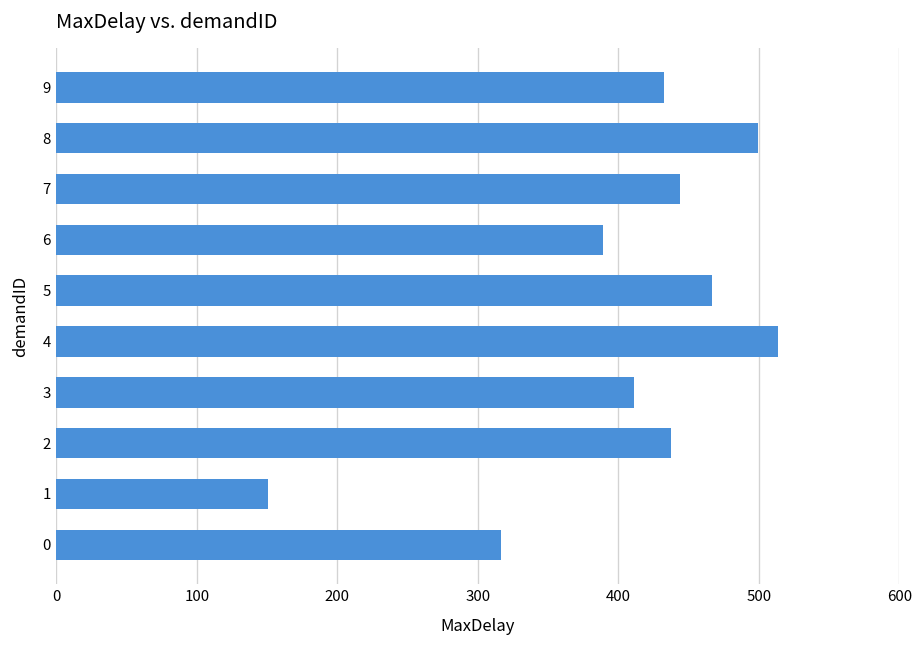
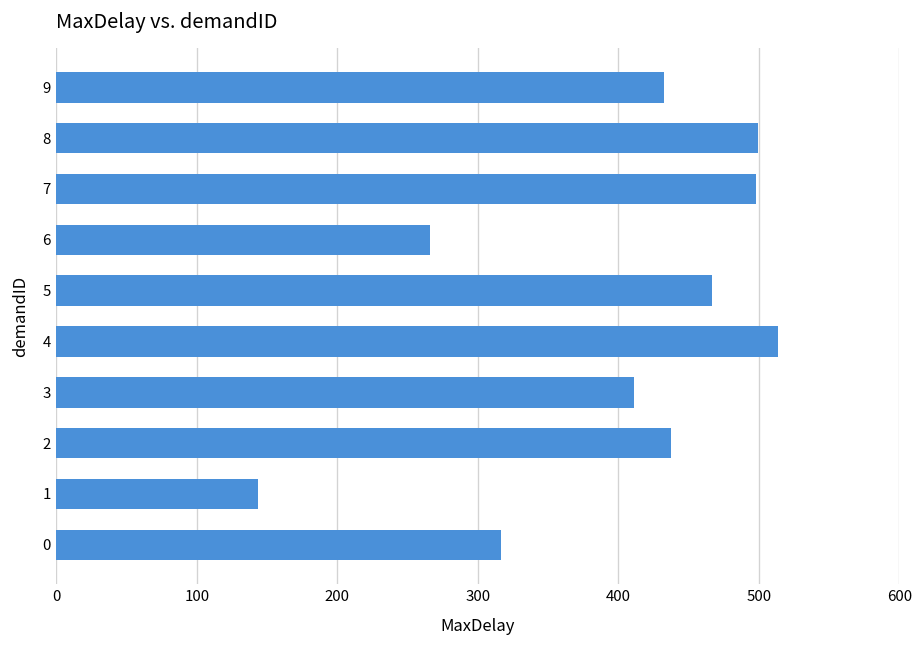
  {
    "9": 433,
    "8": 500,
-   "7": 444,
-   "6": 389,
+   "7": 498,
+   "6": 266,
    "5": 467,
    "4": 514,
    "3": 411,
    "2": 437,
-   "1": 151,
+   "1": 143,
    "0": 316
  }
